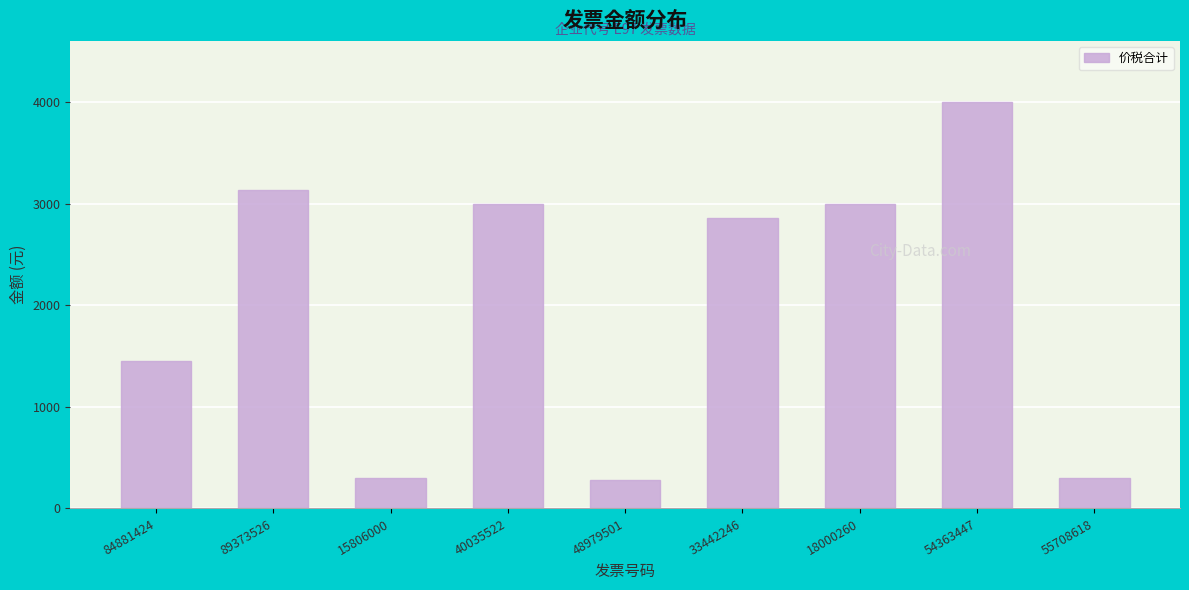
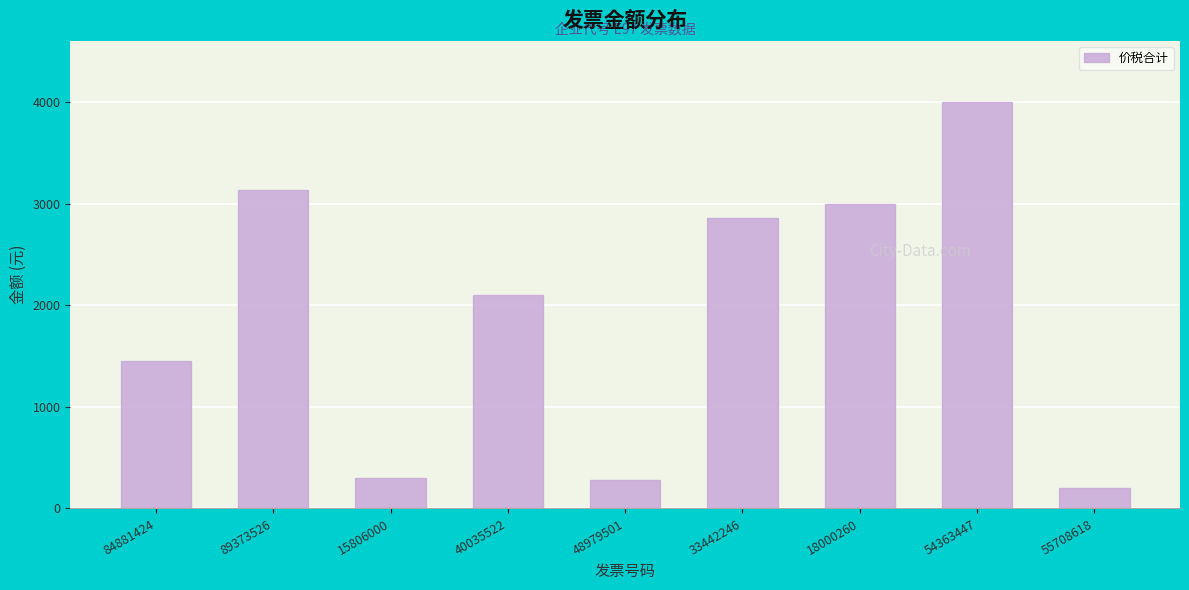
  {
    "84881424": 1450,
    "89373526": 3130,
    "15806000": 300,
-   "40035522": 3000,
+   "40035522": 2100,
    "48979501": 280,
    "33442246": 2860,
    "18000260": 3000,
    "54363447": 4000,
-   "55708618": 300
+   "55708618": 200
  }
